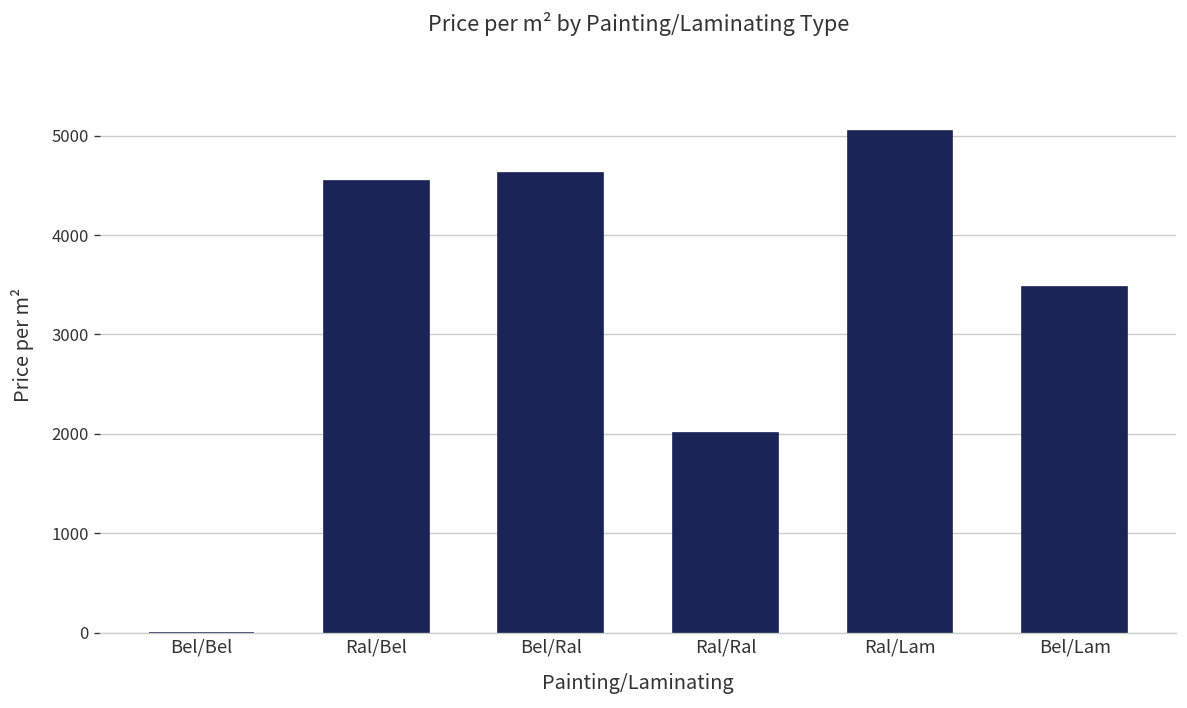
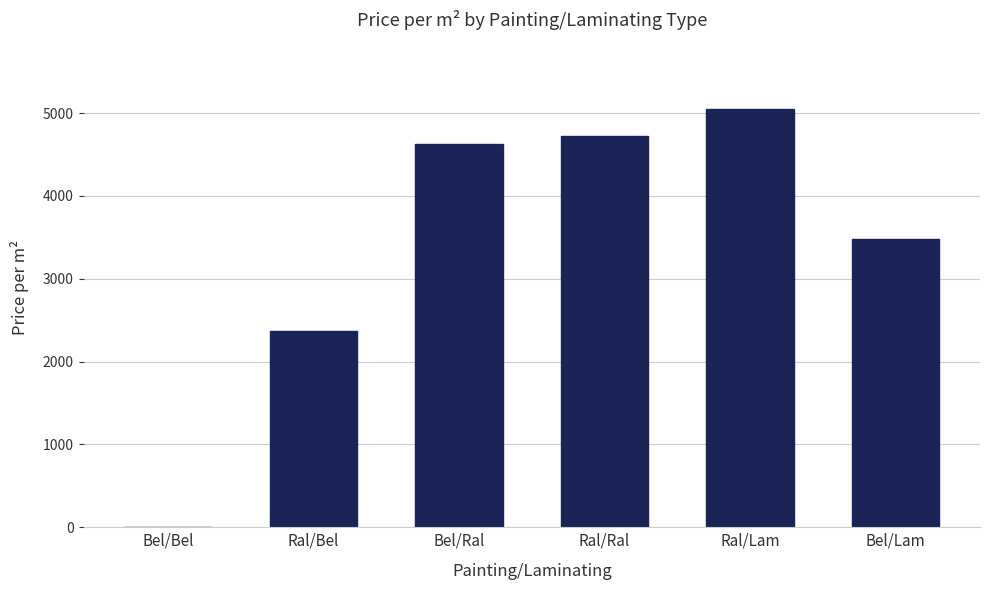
  {
    "Bel/Bel": 0,
-   "Ral/Bel": 4500,
+   "Ral/Bel": 2400,
    "Bel/Ral": 4600,
-   "Ral/Ral": 2000,
+   "Ral/Ral": 4700,
    "Ral/Lam": 5000,
    "Bel/Lam": 3500
  }
